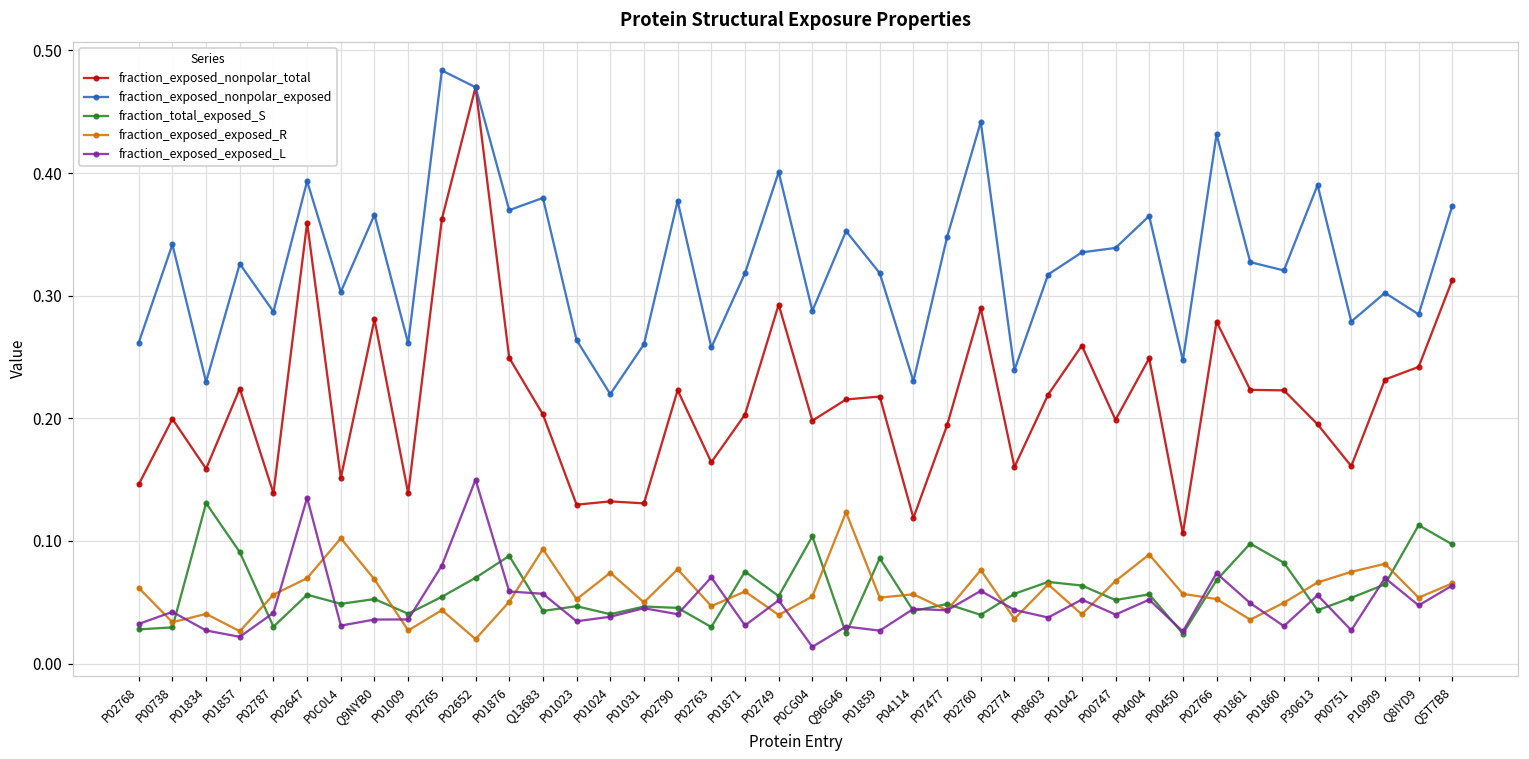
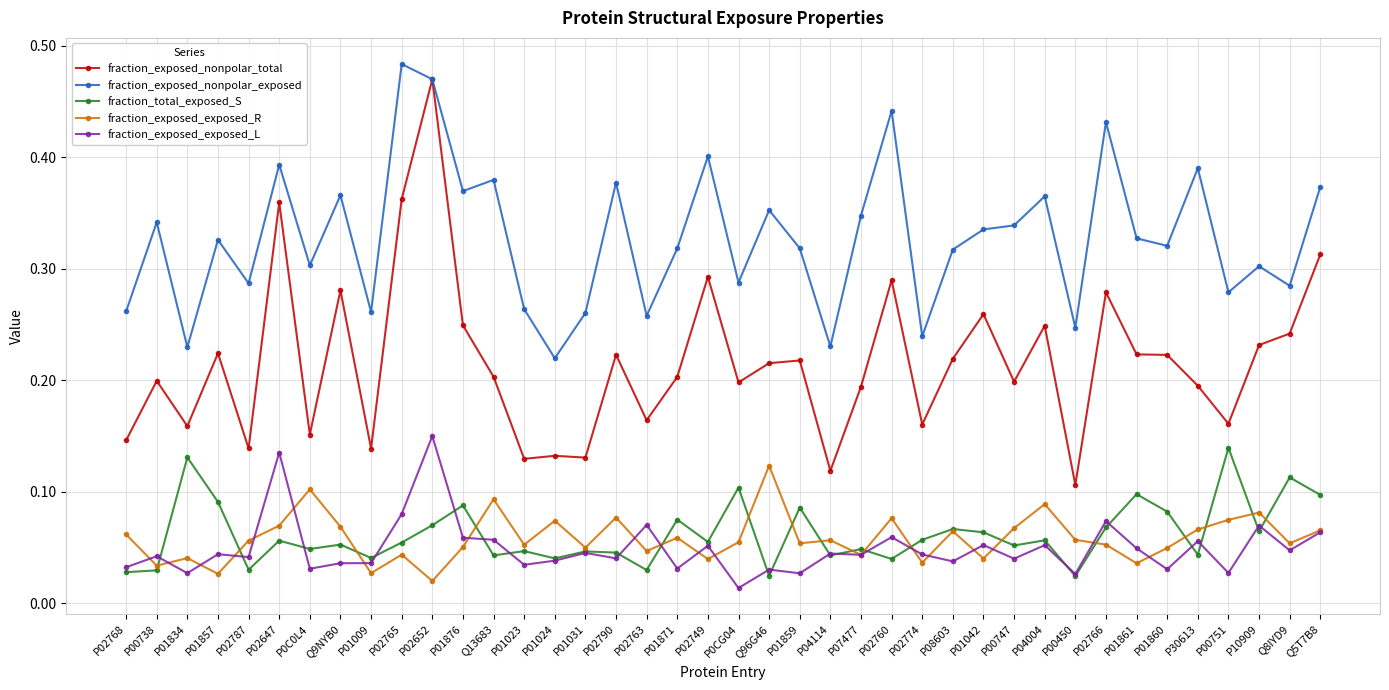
  {
    "fraction_exposed_nonpolar_total": {
      "P02768": 0.146,
      "P00738": 0.200,
      "P01834": 0.159,
      "P01857": 0.224,
      "P02787": 0.139,
      "P02647": 0.360,
      "P0C0L4": 0.151,
      "Q9NYB0": 0.281,
      "P01009": 0.139,
      "P02765": 0.362,
      "P01876": 0.249,
      "Q13683": 0.203,
      "P01023": 0.130,
      "P01024": 0.132,
      "P01031": 0.131,
      "P02790": 0.223,
      "P02763": 0.164,
      "P01871": 0.203,
      "P02749": 0.293,
      "P0CG04": 0.198,
      "Q96G46": 0.215,
      "P01859": 0.218,
      "P04114": 0.119,
      "P07477": 0.194,
      "P02760": 0.290,
      "P02774": 0.160,
      "P08603": 0.219,
      "P01042": 0.259,
      "P00747": 0.199,
      "P04004": 0.249,
      "P00450": 0.106,
      "P02766": 0.279,
      "P01861": 0.223,
      "P01860": 0.223,
      "P30613": 0.195,
      "P00751": 0.161,
      "P10909": 0.232,
      "Q8IYD9": 0.242,
      "Q5T7B8": 0.313
    },
    "fraction_exposed_nonpolar_exposed": {
      "P02768": 0.262,
      "P00738": 0.342,
      "P01834": 0.230,
      "P01857": 0.326,
      "P02787": 0.287,
      "P02647": 0.393,
      "P0C0L4": 0.303,
      "Q9NYB0": 0.366,
      "P01009": 0.261,
      "P02765": 0.484,
      "P01876": 0.370,
      "Q13683": 0.380,
      "P01023": 0.264,
      "P01024": 0.220,
      "P01031": 0.260,
      "P02790": 0.377,
      "P02763": 0.258,
      "P01871": 0.318,
      "P02749": 0.401,
      "P0CG04": 0.288,
      "Q96G46": 0.353,
      "P01859": 0.318,
      "P04114": 0.230,
      "P07477": 0.348,
      "P02760": 0.442,
      "P02774": 0.239,
      "P08603": 0.317,
      "P01042": 0.335,
      "P00747": 0.339,
      "P04004": 0.365,
      "P00450": 0.247,
      "P02766": 0.432,
      "P01861": 0.327,
      "P01860": 0.321,
      "P30613": 0.390,
      "P00751": 0.279,
      "P10909": 0.302,
      "Q8IYD9": 0.285,
      "Q5T7B8": 0.373
    },
    "fraction_total_exposed_S": {
      "P02768": 0.028,
      "P00738": 0.030,
      "P01834": 0.131,
      "P01857": 0.091,
      "P02787": 0.030,
      "P02647": 0.056,
      "P0C0L4": 0.049,
      "Q9NYB0": 0.053,
      "P01009": 0.041,
      "P02765": 0.054,
      "P02652": 0.070,
      "P01876": 0.088,
      "Q13683": 0.043,
      "P01023": 0.047,
      "P02790": 0.045,
      "P02763": 0.030,
      "P01871": 0.075,
      "P02749": 0.055,
      "P0CG04": 0.104,
      "Q96G46": 0.025,
      "P01859": 0.086,
      "P07477": 0.049,
      "P02760": 0.040,
      "P02774": 0.057,
      "P01042": 0.064,
      "P00747": 0.052,
      "P04004": 0.056,
      "P02766": 0.068,
      "P01861": 0.098,
      "P01860": 0.082,
      "P30613": 0.044,
-     "P00751": 0.054,
+     "P00751": 0.139,
      "P10909": 0.065,
      "Q8IYD9": 0.113,
      "Q5T7B8": 0.097
    },
    "fraction_exposed_exposed_R": {
      "P02768": 0.062,
      "P00738": 0.034,
      "P01834": 0.041,
      "P01857": 0.026,
      "P02787": 0.056,
      "P02647": 0.070,
      "P0C0L4": 0.102,
      "Q9NYB0": 0.069,
      "P01009": 0.027,
      "P02765": 0.044,
      "P02652": 0.020,
      "P01876": 0.050,
      "Q13683": 0.093,
      "P01023": 0.052,
      "P01024": 0.074,
      "P01031": 0.050,
      "P02790": 0.077,
      "P02763": 0.047,
      "P01871": 0.059,
      "P02749": 0.040,
      "P0CG04": 0.055,
      "Q96G46": 0.123,
      "P01859": 0.054,
      "P04114": 0.057,
      "P02760": 0.076,
      "P02774": 0.036,
      "P01042": 0.040,
      "P00747": 0.067,
      "P04004": 0.089,
      "P00450": 0.057,
      "P02766": 0.053,
      "P01861": 0.036,
      "P01860": 0.050,
      "P30613": 0.066,
      "P00751": 0.075,
      "P10909": 0.081,
      "Q8IYD9": 0.054
    },
    "fraction_exposed_exposed_L": {
      "P02768": 0.032,
      "P00738": 0.042,
      "P01834": 0.027,
-     "P01857": 0.022,
+     "P01857": 0.044,
      "P02787": 0.041,
      "P02647": 0.135,
      "P0C0L4": 0.031,
      "Q9NYB0": 0.036,
      "P01009": 0.036,
      "P02765": 0.080,
      "P02652": 0.150,
      "P01876": 0.059,
      "Q13683": 0.057,
      "P01023": 0.035,
      "P02790": 0.040,
      "P02763": 0.070,
      "P01871": 0.031,
      "P02749": 0.052,
      "P0CG04": 0.014,
      "Q96G46": 0.030,
      "P01859": 0.027,
      "P02760": 0.059,
      "P02774": 0.044,
      "P08603": 0.038,
      "P01042": 0.052,
      "P00747": 0.040,
      "P04004": 0.052,
      "P02766": 0.074,
      "P01861": 0.049,
      "P01860": 0.031,
      "P30613": 0.056,
      "P00751": 0.027,
      "P10909": 0.070,
      "Q8IYD9": 0.047
    }
  }
